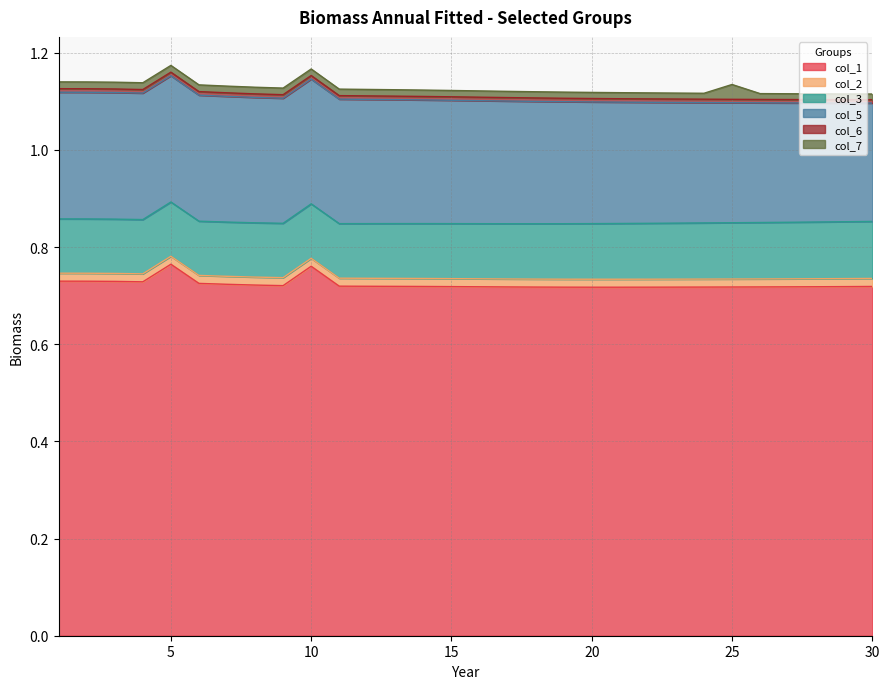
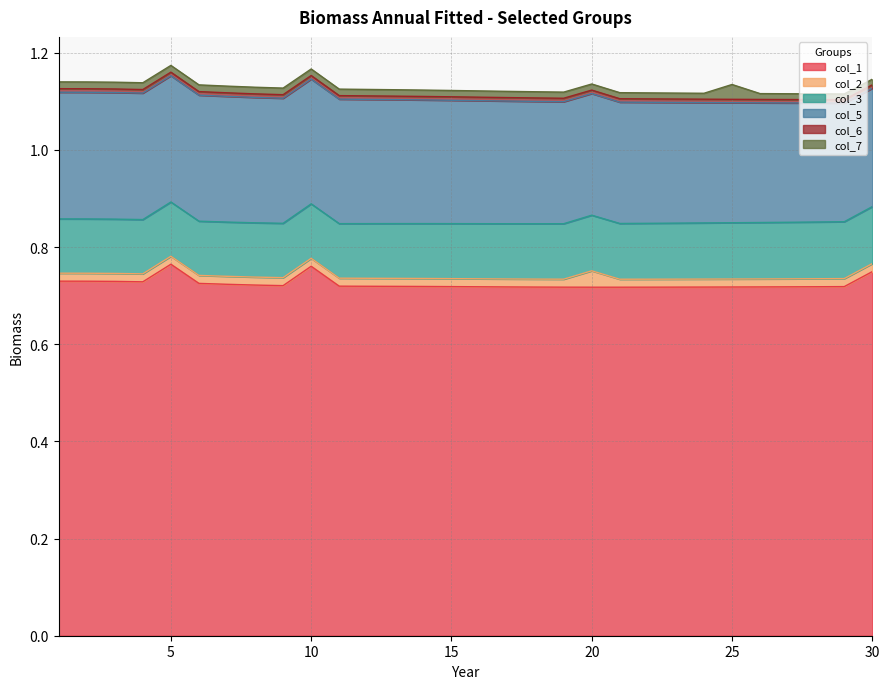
  {
    "col_1": {
      "5": 0.76,
      "10": 0.76,
      "15": 0.72,
      "20": 0.72,
      "25": 0.72,
-     "30": 0.72
+     "30": 0.75
    },
    "col_2": {
      "5": 0.02,
      "10": 0.02,
      "15": 0.02,
-     "20": 0.02,
+     "20": 0.03,
      "25": 0.02,
      "30": 0.02
    },
    "col_6": {
      "5": 0.01,
      "10": 0.01,
      "15": 0.01,
      "20": 0.01,
      "25": 0.01,
      "30": 0.01
    },
    "col_7": {
      "5": 0.01,
      "10": 0.01,
      "15": 0.01,
      "20": 0.01,
      "25": 0.03,
      "30": 0.01
    }
  }
